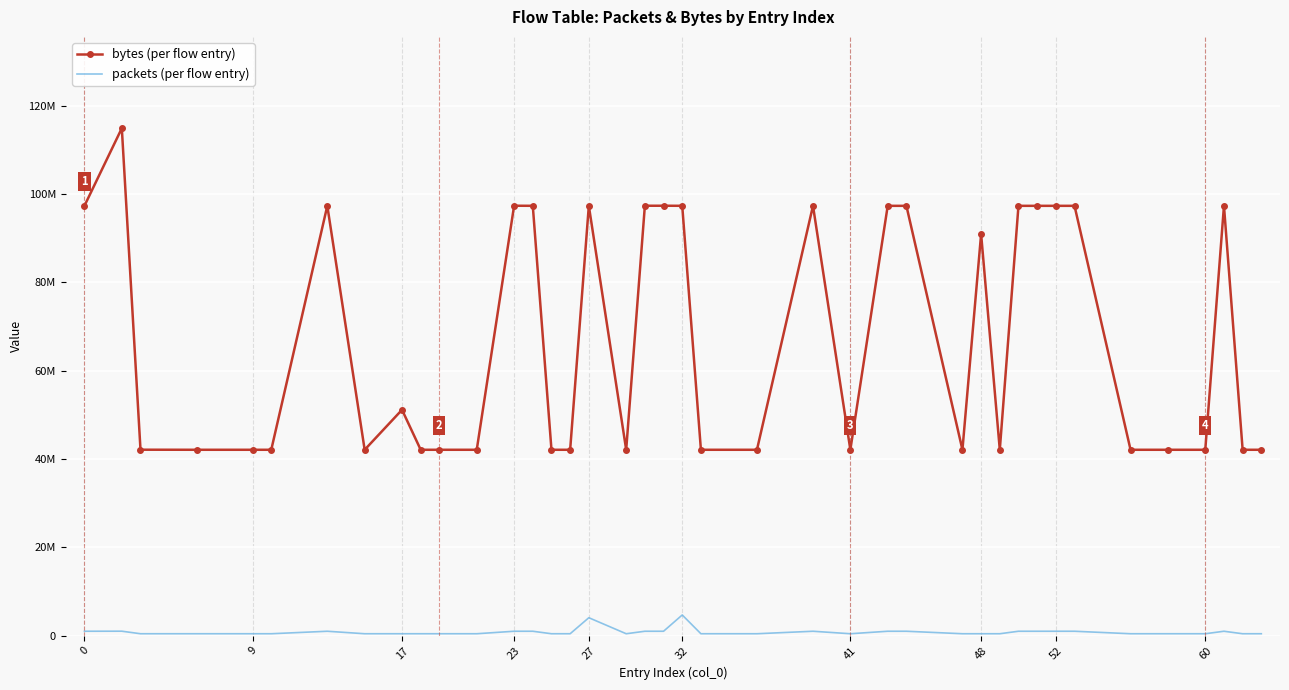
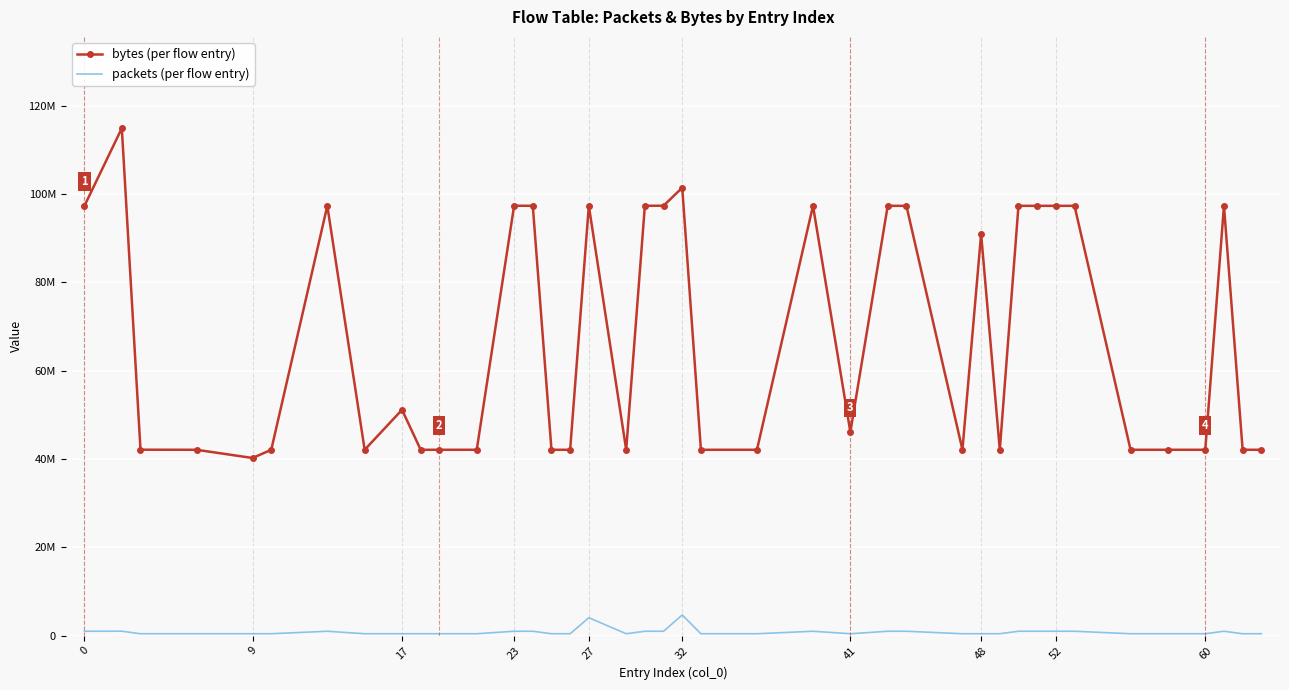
  {
    "bytes (per flow entry)": {
-     "9": 42000000,
+     "9": 40000000,
      "17": 51000000,
      "23": 97000000,
      "27": 97000000,
-     "32": 97000000,
-     "41": 42000000,
+     "32": 101000000,
+     "41": 46000000,
      "48": 91000000,
      "52": 97000000
    },
    "packets (per flow entry)": {
      "0": 1000000,
      "9": 0,
      "17": 0,
      "23": 1000000,
      "27": 4000000,
      "32": 5000000,
      "41": 0,
      "48": 0,
      "52": 1000000,
      "60": 0
    }
  }
